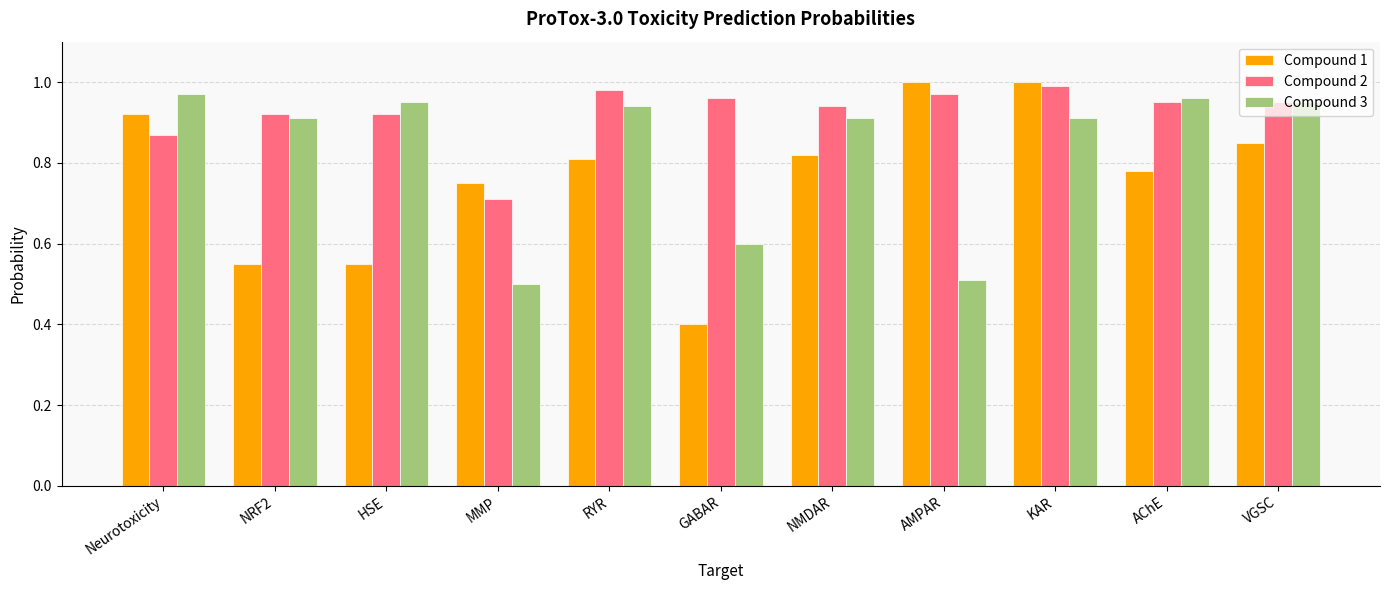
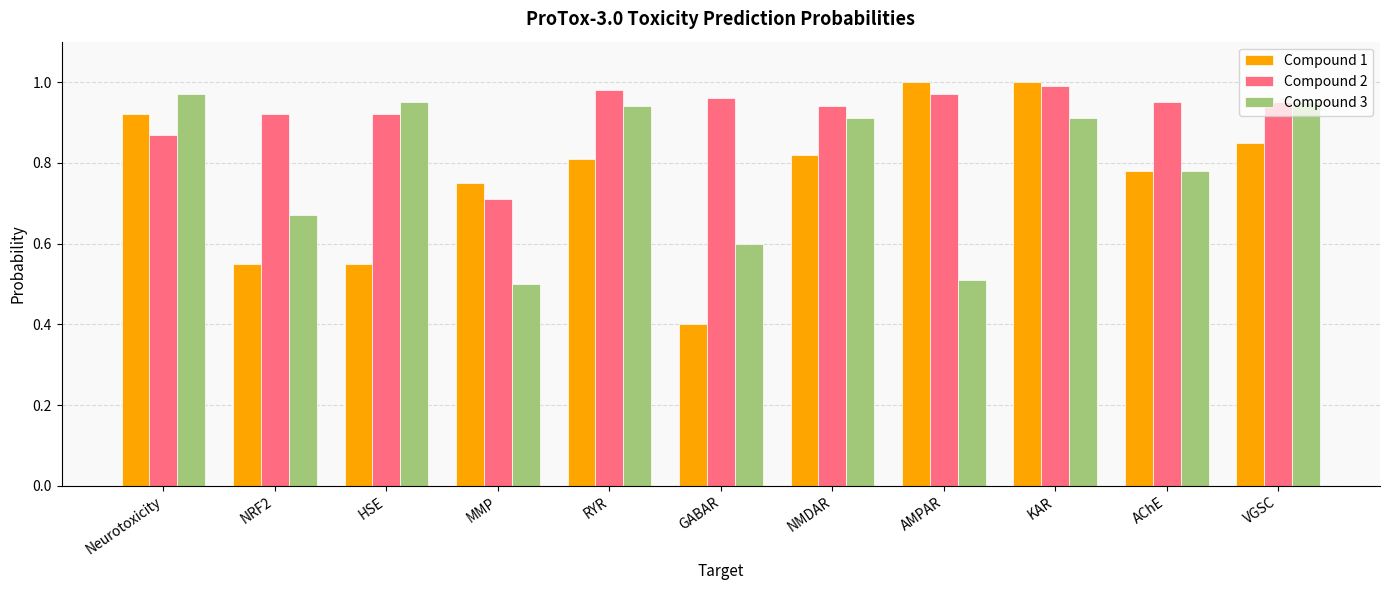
  {
    "Compound 1": {
      "Neurotoxicity": 0.92,
      "NRF2": 0.55,
      "HSE": 0.55,
      "MMP": 0.75,
      "RYR": 0.81,
      "GABAR": 0.40,
      "NMDAR": 0.82,
      "AMPAR": 1.00,
      "KAR": 1.00,
      "AChE": 0.78,
      "VGSC": 0.85
    },
    "Compound 2": {
      "Neurotoxicity": 0.87,
      "NRF2": 0.92,
      "HSE": 0.92,
      "MMP": 0.71,
      "RYR": 0.98,
      "GABAR": 0.96,
      "NMDAR": 0.94,
      "AMPAR": 0.97,
      "KAR": 0.99,
      "AChE": 0.95
    },
    "Compound 3": {
      "Neurotoxicity": 0.97,
-     "NRF2": 0.91,
+     "NRF2": 0.67,
      "HSE": 0.95,
      "MMP": 0.50,
      "RYR": 0.94,
      "GABAR": 0.60,
      "NMDAR": 0.91,
      "AMPAR": 0.51,
      "KAR": 0.91,
-     "AChE": 0.96
+     "AChE": 0.78
    }
  }
